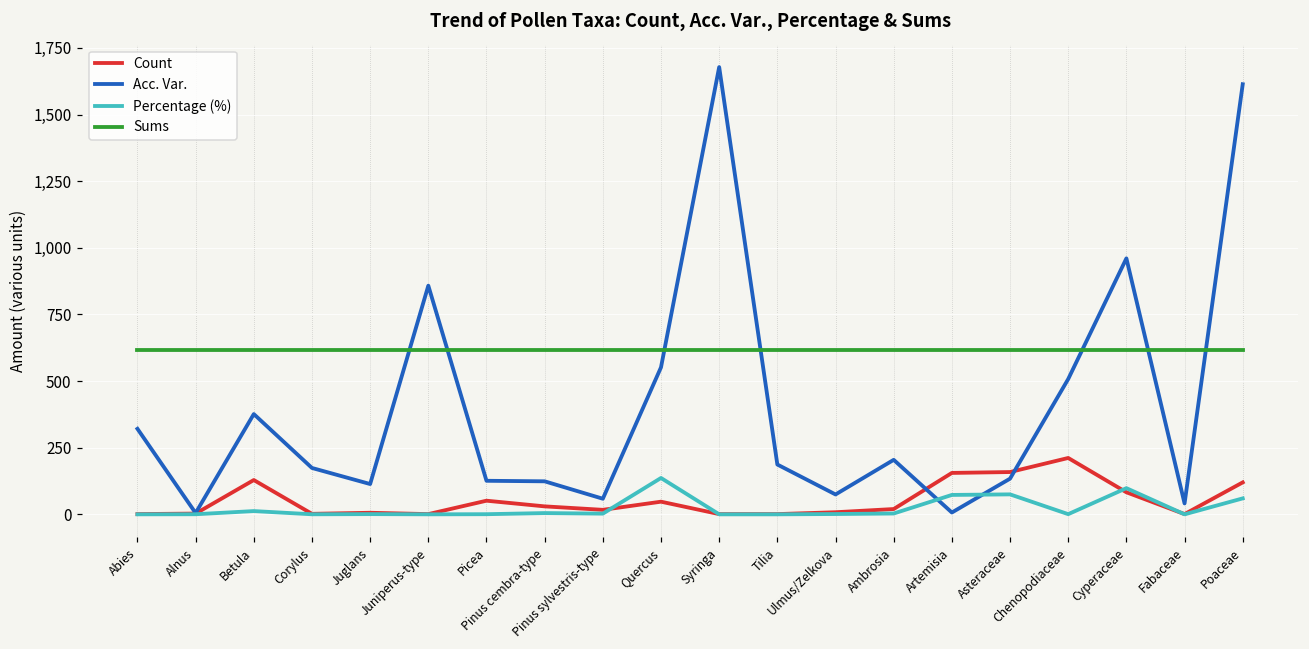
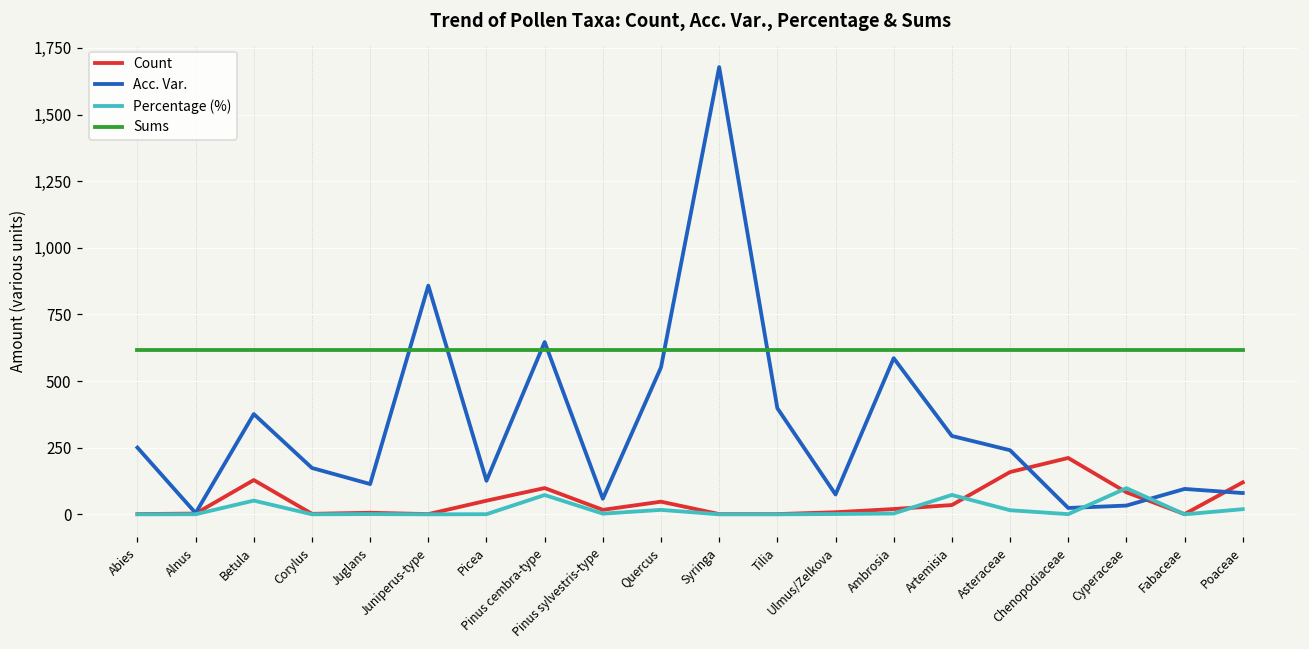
  {
    "Count": {
      "Betula": "130",
      "Picea": "50",
-     "Pinus cembra-type": "30",
+     "Pinus cembra-type": "100",
      "Pinus sylvestris-type": "20",
      "Quercus": "50",
      "Ambrosia": "20",
-     "Artemisia": "160",
+     "Artemisia": "40",
      "Asteraceae": "160",
      "Chenopodiaceae": "210",
      "Cyperaceae": "80",
      "Poaceae": "120"
    },
    "Acc. Var.": {
-     "Abies": "320",
+     "Abies": "250",
      "Betula": "380",
      "Corylus": "170",
      "Juglans": "110",
      "Juniperus-type": "860",
      "Picea": "130",
-     "Pinus cembra-type": "120",
+     "Pinus cembra-type": "650",
      "Pinus sylvestris-type": "60",
      "Quercus": "550",
      "Syringa": "1,680",
-     "Tilia": "190",
+     "Tilia": "400",
      "Ulmus/Zelkova": "70",
-     "Ambrosia": "200",
-     "Artemisia": "10",
-     "Asteraceae": "130",
-     "Chenopodiaceae": "510",
-     "Cyperaceae": "960",
-     "Fabaceae": "40",
-     "Poaceae": "1,610"
+     "Ambrosia": "590",
+     "Artemisia": "290",
+     "Asteraceae": "240",
+     "Chenopodiaceae": "20",
+     "Cyperaceae": "30",
+     "Fabaceae": "100",
+     "Poaceae": "80"
    },
    "Percentage (%)": {
-     "Betula": "10",
+     "Betula": "50",
      "Picea": "0",
-     "Pinus cembra-type": "0",
+     "Pinus cembra-type": "70",
      "Pinus sylvestris-type": "0",
-     "Quercus": "140",
+     "Quercus": "20",
      "Ambrosia": "0",
      "Artemisia": "70",
-     "Asteraceae": "80",
+     "Asteraceae": "20",
      "Chenopodiaceae": "0",
      "Cyperaceae": "100",
-     "Poaceae": "60"
+     "Poaceae": "20"
    },
    "Sums": {
      "Abies": "620",
      "Alnus": "620",
      "Betula": "620",
      "Corylus": "620",
      "Juglans": "620",
      "Juniperus-type": "620",
      "Picea": "620",
      "Pinus cembra-type": "620",
      "Pinus sylvestris-type": "620",
      "Quercus": "620",
      "Syringa": "620",
      "Tilia": "620",
      "Ulmus/Zelkova": "620",
      "Ambrosia": "620",
      "Artemisia": "620",
      "Asteraceae": "620",
      "Chenopodiaceae": "620",
      "Cyperaceae": "620",
      "Fabaceae": "620",
      "Poaceae": "620"
    }
  }
